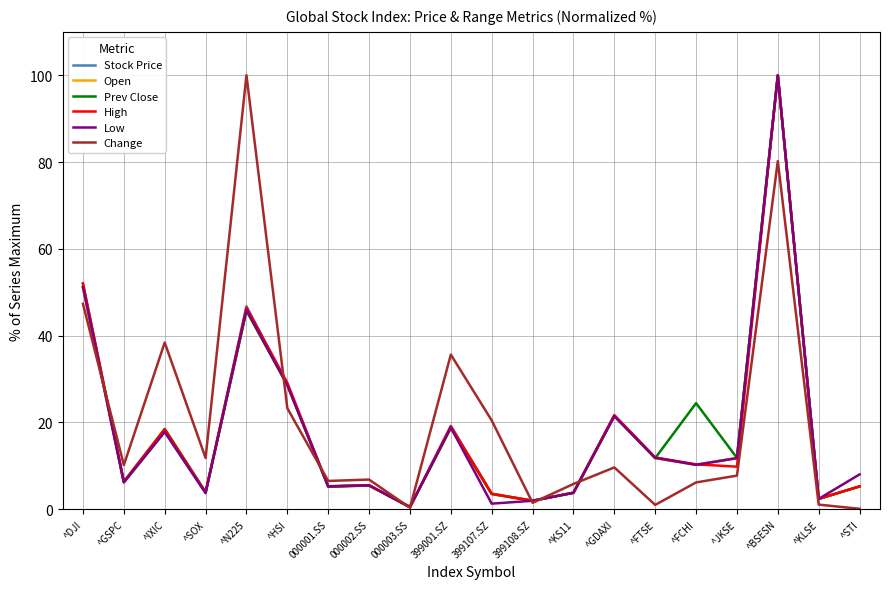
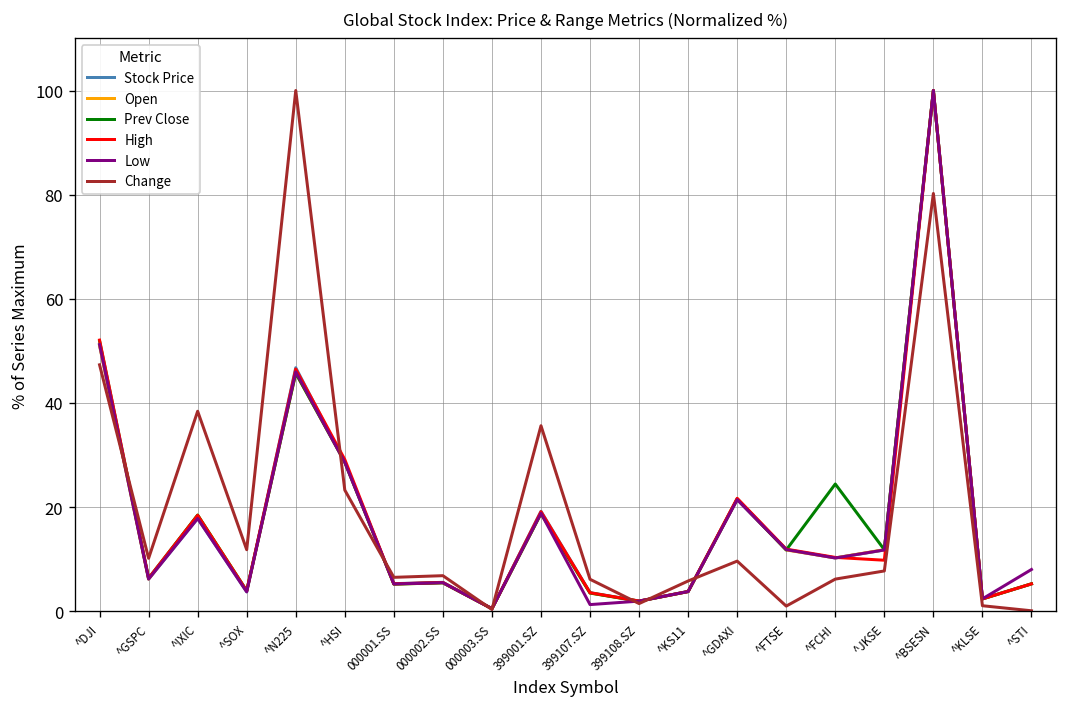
  {
    "Prev Close": {
      "^FCHI": 24
    },
    "High": {
      "^JKSE": 10
    },
    "Low": {
      "399107.SZ": 1,
      "^STI": 8
    },
    "Change": {
      "^DJI": 47,
      "^GSPC": 10,
      "^IXIC": 38,
      "^SOX": 12,
      "^N225": 100,
      "^HSI": 23,
      "000001.SS": 7,
      "000002.SS": 7,
      "399001.SZ": 36,
-     "399107.SZ": 20,
+     "399107.SZ": 6,
      "^KS11": 6,
      "^GDAXI": 10,
      "^FTSE": 1,
      "^FCHI": 6,
      "^JKSE": 8,
      "^BSESN": 80,
      "^KLSE": 1,
      "^STI": 0
    }
  }
